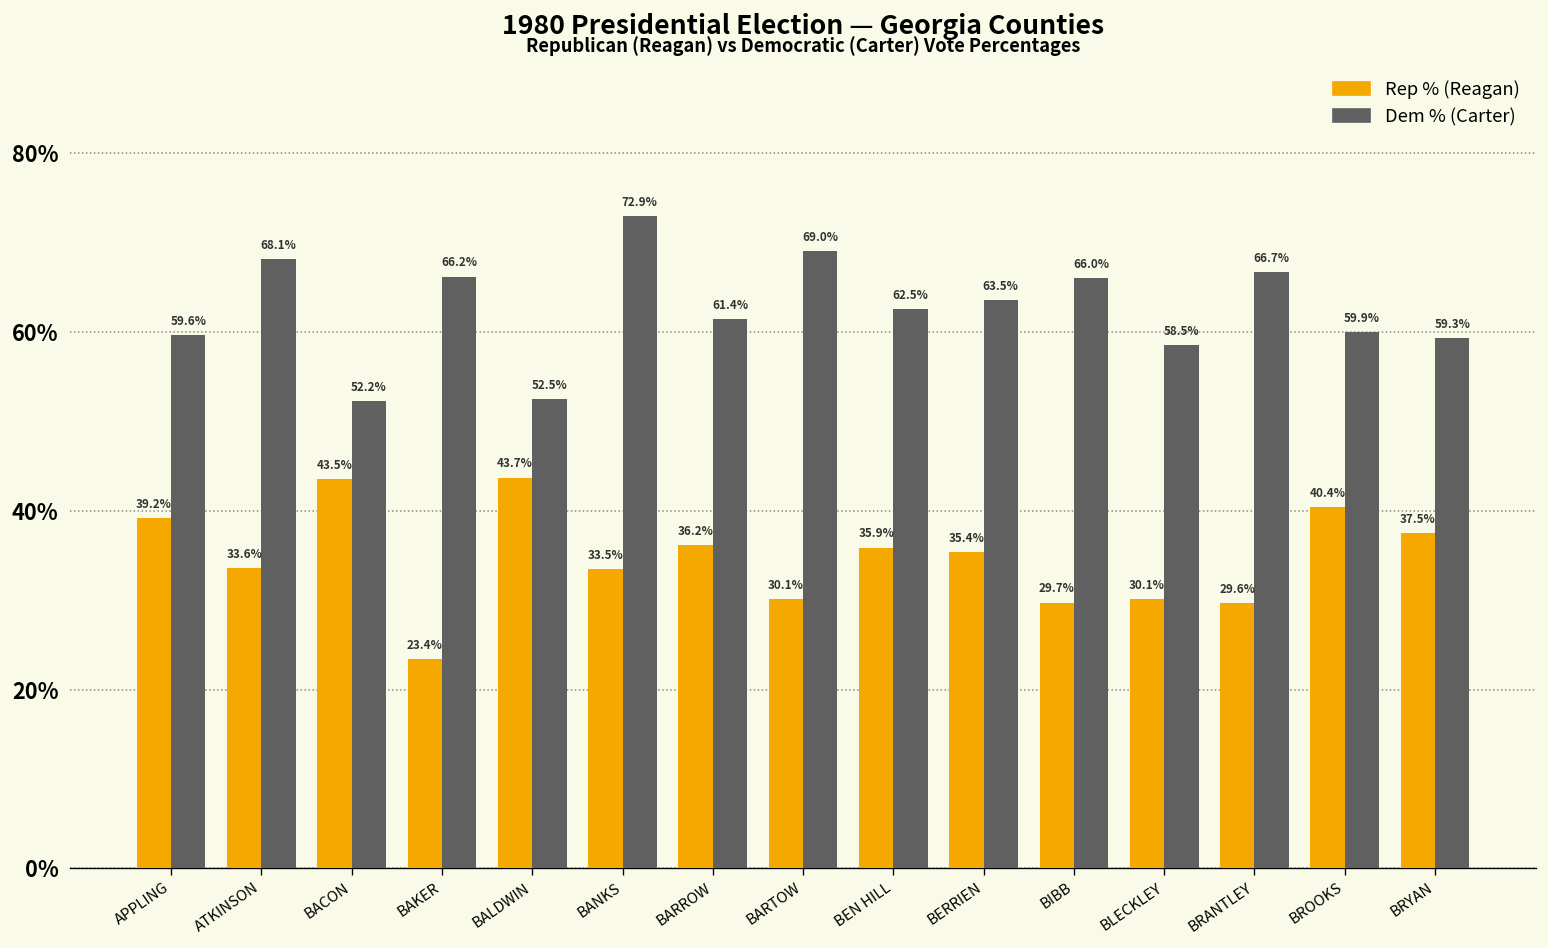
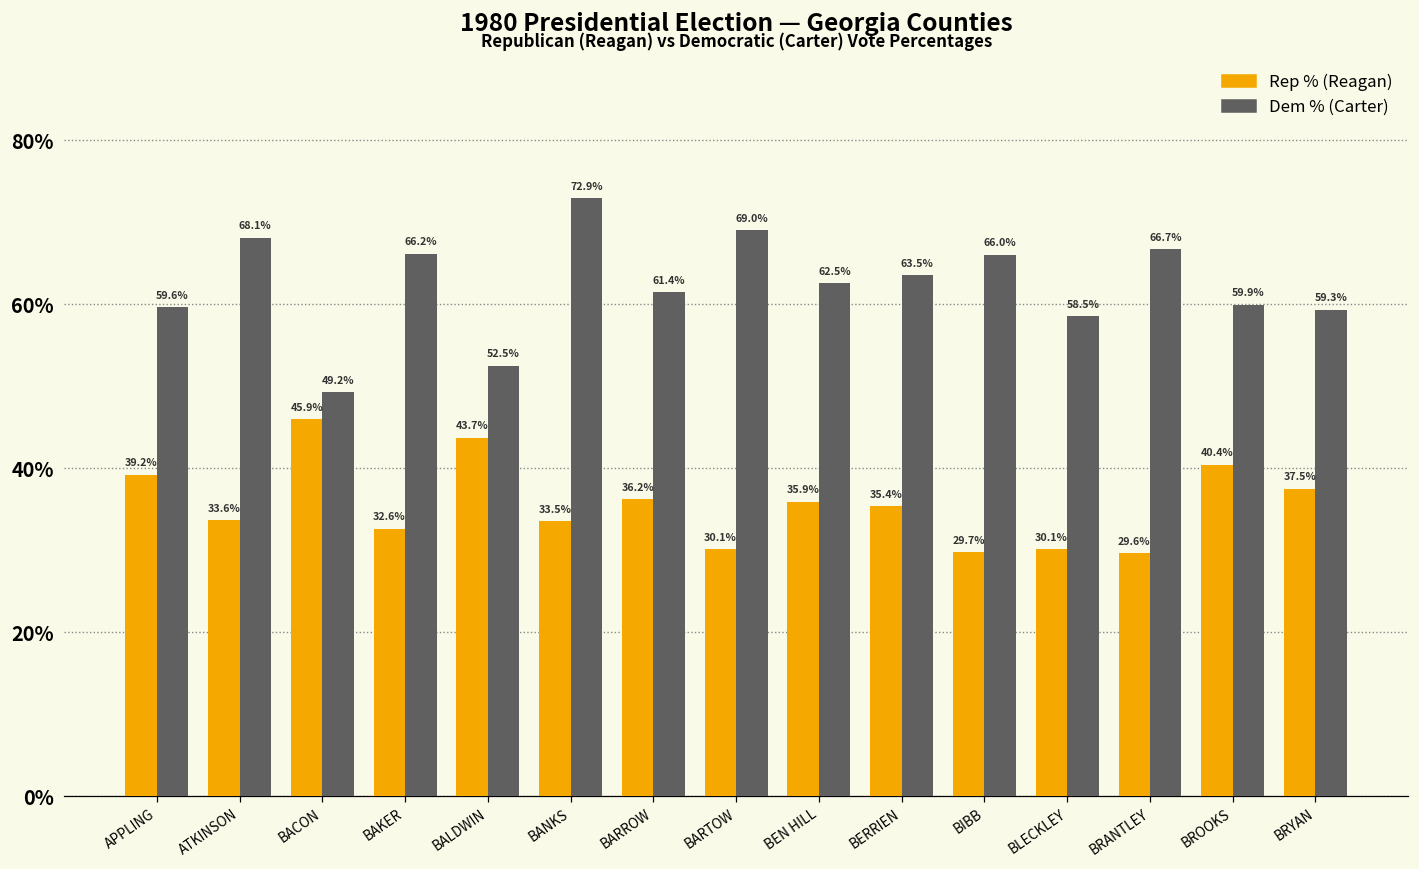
  {
    "Rep % (Reagan)": {
      "APPLING": "39.2%",
      "ATKINSON": "33.6%",
-     "BACON": "43.5%",
-     "BAKER": "23.4%",
+     "BACON": "45.9%",
+     "BAKER": "32.6%",
      "BALDWIN": "43.7%",
      "BANKS": "33.5%",
      "BARROW": "36.2%",
      "BARTOW": "30.1%",
      "BEN HILL": "35.9%",
      "BERRIEN": "35.4%",
      "BIBB": "29.7%",
      "BLECKLEY": "30.1%",
      "BRANTLEY": "29.6%",
      "BROOKS": "40.4%",
      "BRYAN": "37.5%"
    },
    "Dem % (Carter)": {
      "APPLING": "59.6%",
      "ATKINSON": "68.1%",
-     "BACON": "52.2%",
+     "BACON": "49.2%",
      "BAKER": "66.2%",
      "BALDWIN": "52.5%",
      "BANKS": "72.9%",
      "BARROW": "61.4%",
      "BARTOW": "69.0%",
      "BEN HILL": "62.5%",
      "BERRIEN": "63.5%",
      "BIBB": "66.0%",
      "BLECKLEY": "58.5%",
      "BRANTLEY": "66.7%",
      "BROOKS": "59.9%",
      "BRYAN": "59.3%"
    }
  }
